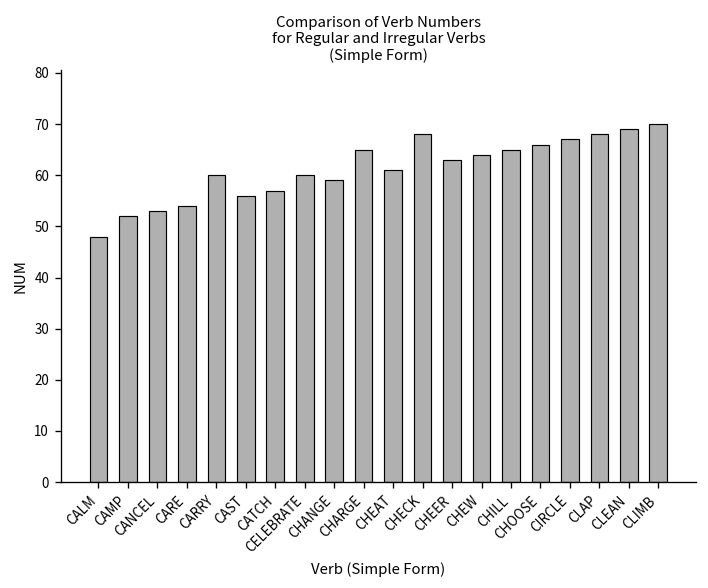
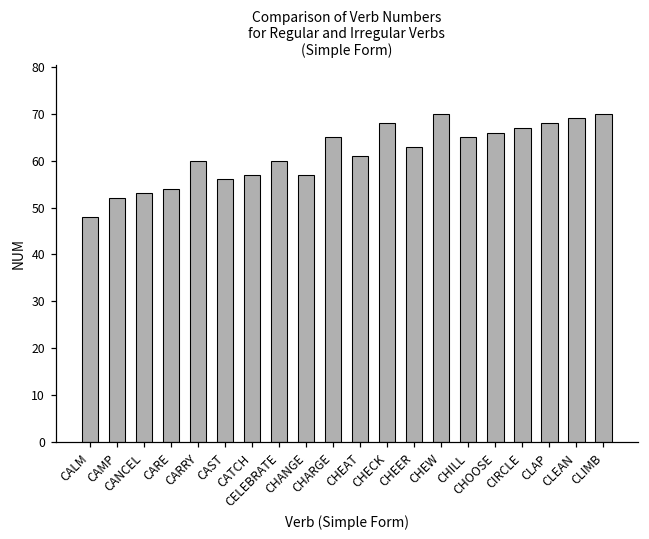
  {
    "CALM": 48,
    "CAMP": 52,
    "CANCEL": 53,
    "CARE": 54,
    "CARRY": 60,
    "CAST": 56,
    "CATCH": 57,
    "CELEBRATE": 60,
-   "CHANGE": 59,
+   "CHANGE": 57,
    "CHARGE": 65,
    "CHEAT": 61,
    "CHECK": 68,
    "CHEER": 63,
-   "CHEW": 64,
+   "CHEW": 70,
    "CHILL": 65,
    "CHOOSE": 66,
    "CIRCLE": 67,
    "CLAP": 68,
    "CLEAN": 69,
    "CLIMB": 70
  }
